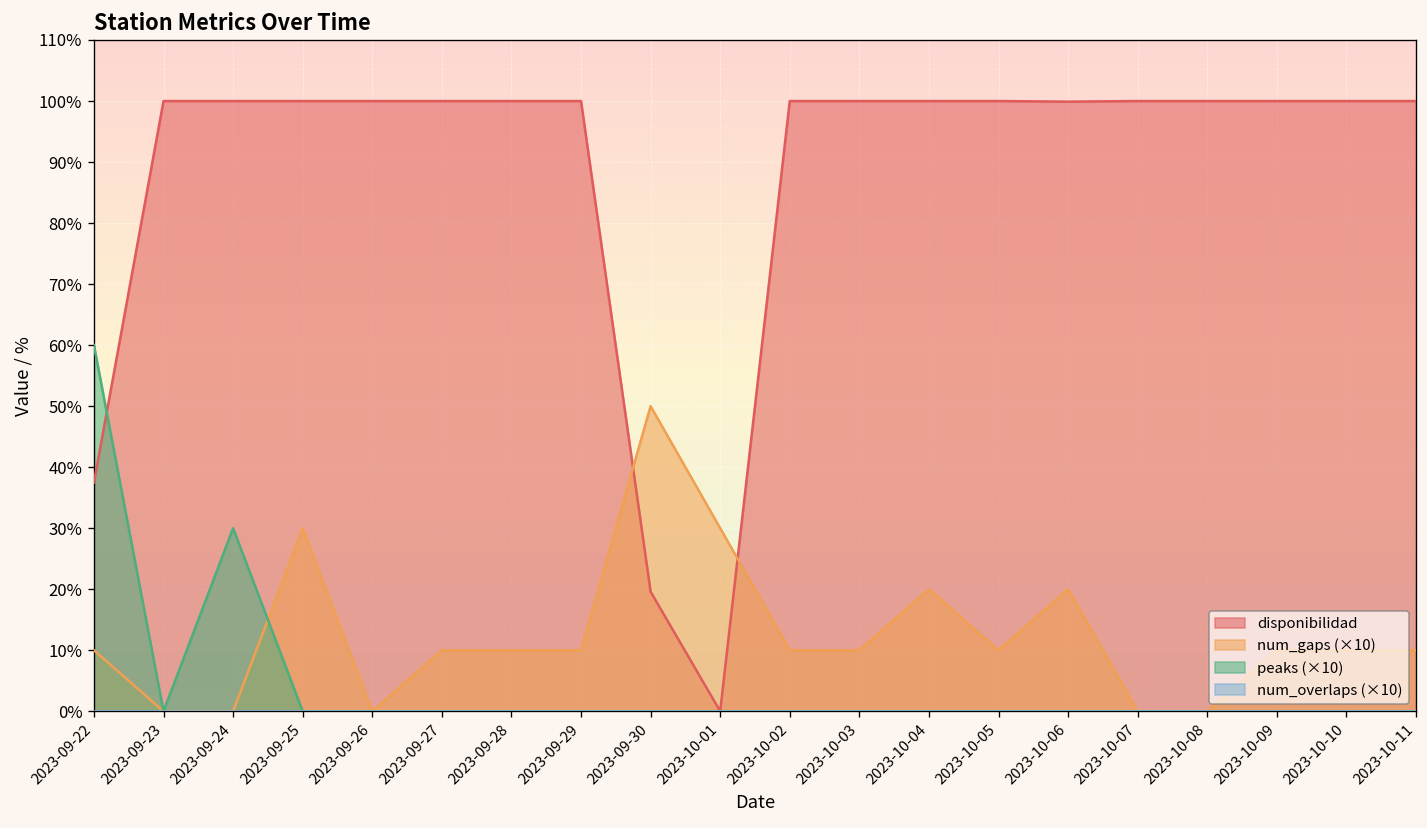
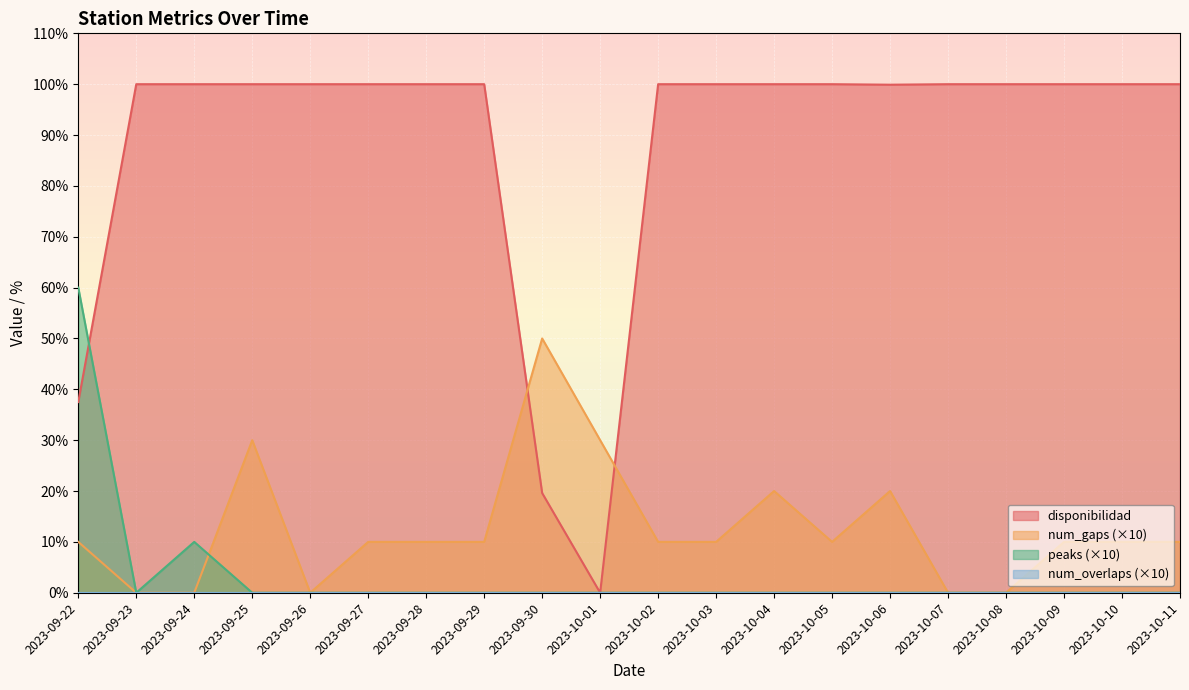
  {
    "peaks (×10)": {
      "2023-09-22": "60%",
-     "2023-09-24": "30%"
+     "2023-09-24": "10%"
    },
    "num_overlaps (×10)": {
      "2023-09-22": "0%"
    }
  }
